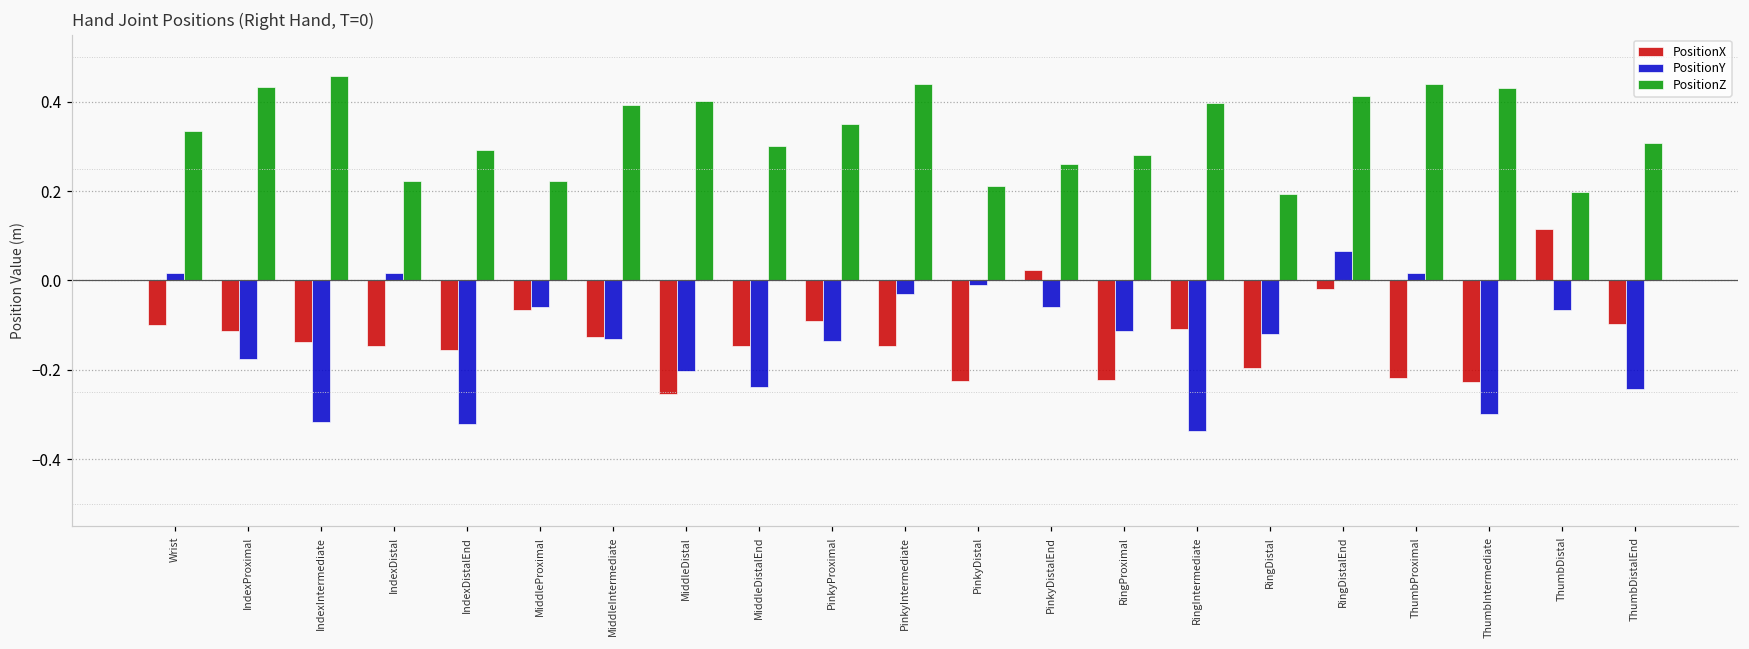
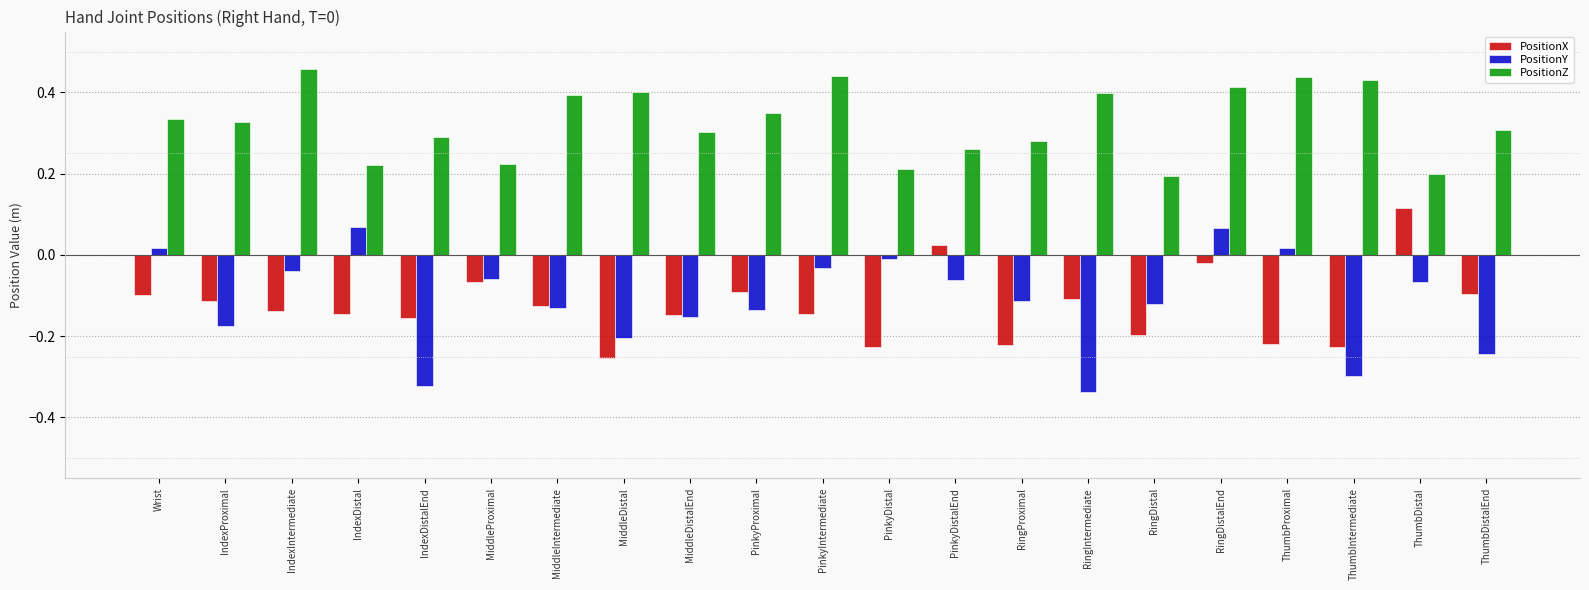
  {
    "PositionX": {
      "Wrist": -0.10,
      "IndexProximal": -0.11,
      "IndexIntermediate": -0.14,
      "IndexDistal": -0.15,
      "IndexDistalEnd": -0.16,
      "MiddleProximal": -0.07,
      "MiddleIntermediate": -0.13,
      "MiddleDistal": -0.25,
      "MiddleDistalEnd": -0.15,
      "PinkyProximal": -0.09,
      "PinkyIntermediate": -0.15,
      "PinkyDistal": -0.23,
      "PinkyDistalEnd": 0.02,
      "RingProximal": -0.22,
      "RingIntermediate": -0.11,
      "RingDistal": -0.20,
      "RingDistalEnd": -0.02,
      "ThumbProximal": -0.22,
      "ThumbIntermediate": -0.23,
      "ThumbDistal": 0.11,
      "ThumbDistalEnd": -0.10
    },
    "PositionY": {
      "Wrist": 0.02,
      "IndexProximal": -0.18,
-     "IndexIntermediate": -0.32,
-     "IndexDistal": 0.02,
+     "IndexIntermediate": -0.04,
+     "IndexDistal": 0.07,
      "IndexDistalEnd": -0.32,
      "MiddleProximal": -0.06,
      "MiddleIntermediate": -0.13,
      "MiddleDistal": -0.20,
-     "MiddleDistalEnd": -0.24,
+     "MiddleDistalEnd": -0.15,
      "PinkyProximal": -0.13,
      "PinkyIntermediate": -0.03,
      "PinkyDistal": -0.01,
      "PinkyDistalEnd": -0.06,
      "RingProximal": -0.11,
      "RingIntermediate": -0.34,
      "RingDistal": -0.12,
      "RingDistalEnd": 0.07,
      "ThumbProximal": 0.02,
      "ThumbIntermediate": -0.30,
      "ThumbDistal": -0.07,
      "ThumbDistalEnd": -0.24
    },
    "PositionZ": {
      "Wrist": 0.33,
-     "IndexProximal": 0.43,
+     "IndexProximal": 0.33,
      "IndexIntermediate": 0.46,
      "IndexDistal": 0.22,
      "IndexDistalEnd": 0.29,
      "MiddleProximal": 0.22,
      "MiddleIntermediate": 0.39,
      "MiddleDistal": 0.40,
      "MiddleDistalEnd": 0.30,
      "PinkyProximal": 0.35,
      "PinkyIntermediate": 0.44,
      "PinkyDistal": 0.21,
      "PinkyDistalEnd": 0.26,
      "RingProximal": 0.28,
      "RingIntermediate": 0.40,
      "RingDistal": 0.19,
      "RingDistalEnd": 0.41,
      "ThumbProximal": 0.44,
      "ThumbIntermediate": 0.43,
      "ThumbDistal": 0.20,
      "ThumbDistalEnd": 0.31
    }
  }
